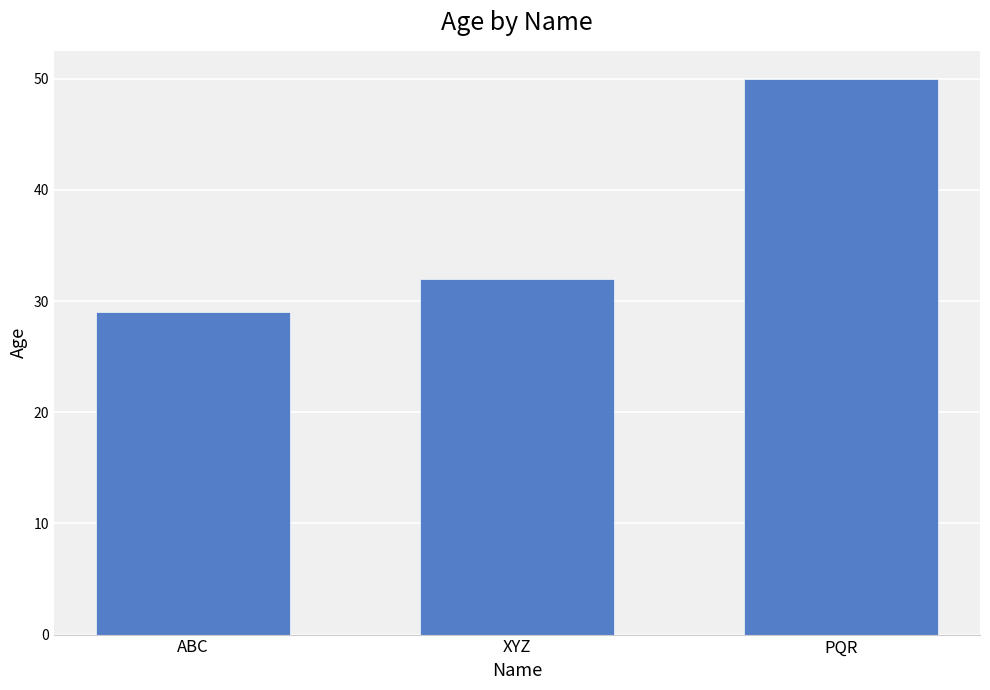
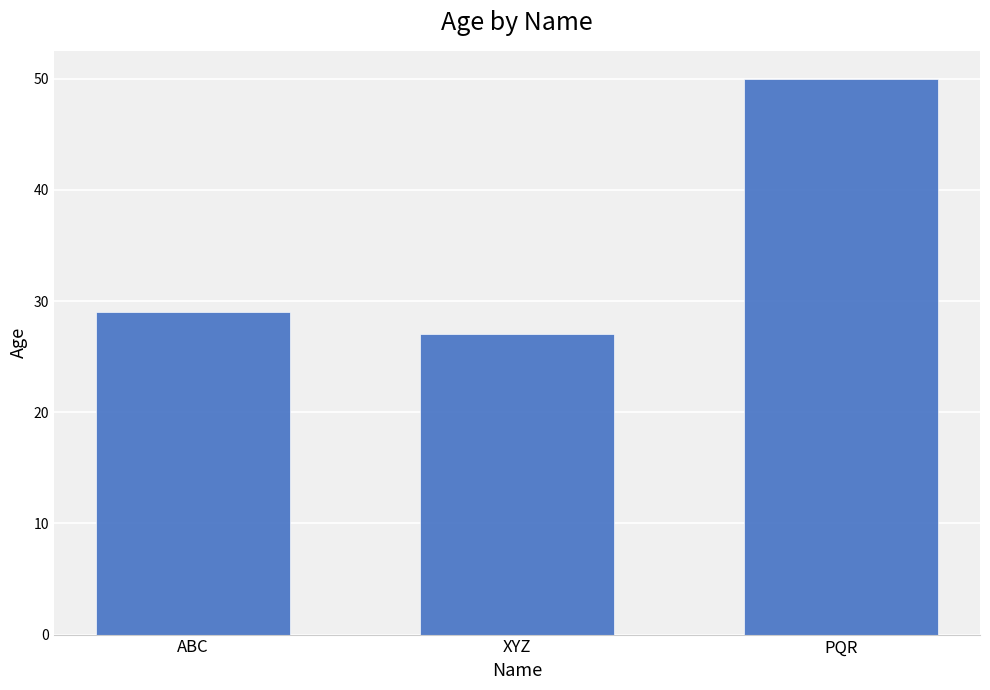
  {
    "ABC": 29,
-   "XYZ": 32,
+   "XYZ": 27,
    "PQR": 50
  }
